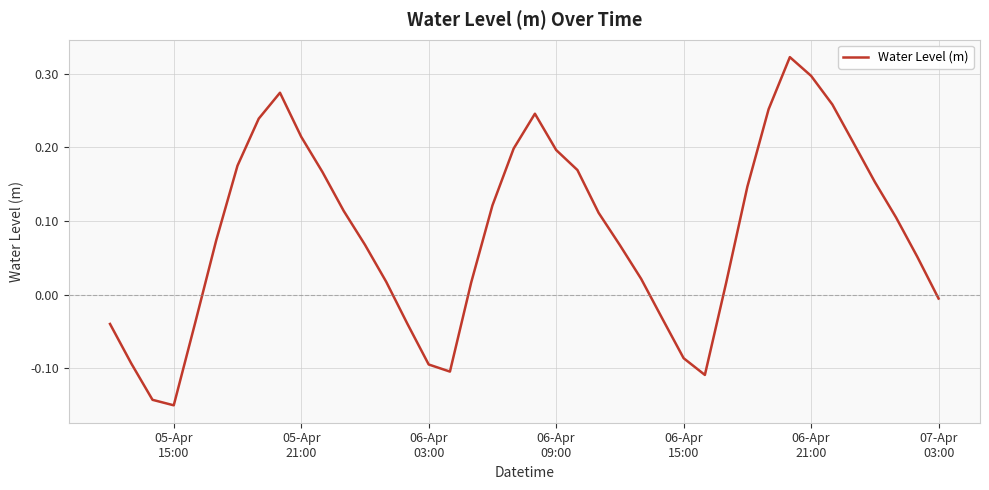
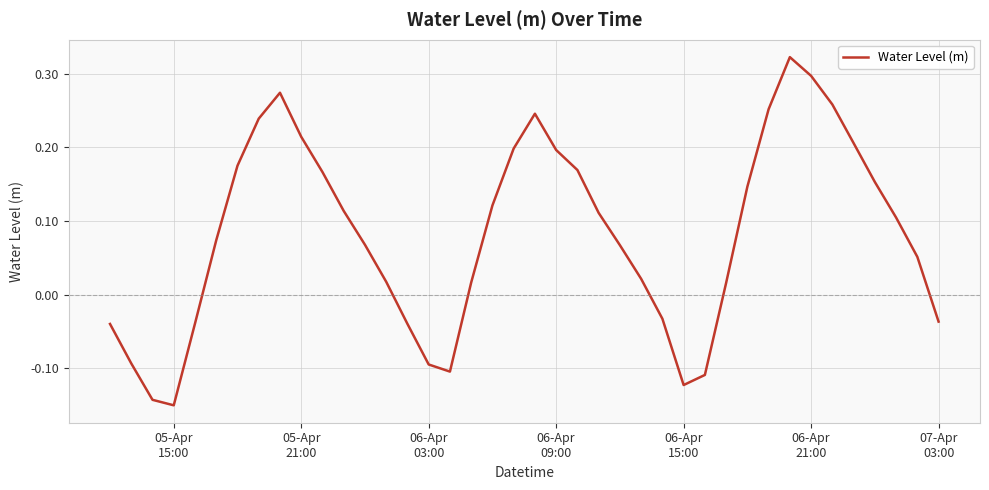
  {
    "05-Apr 15:00": -0.15,
    "05-Apr 21:00": 0.21,
    "06-Apr 03:00": -0.09,
    "06-Apr 09:00": 0.20,
-   "06-Apr 15:00": -0.09,
+   "06-Apr 15:00": -0.12,
    "06-Apr 21:00": 0.30,
-   "07-Apr 03:00": -0.01
+   "07-Apr 03:00": -0.04
  }
